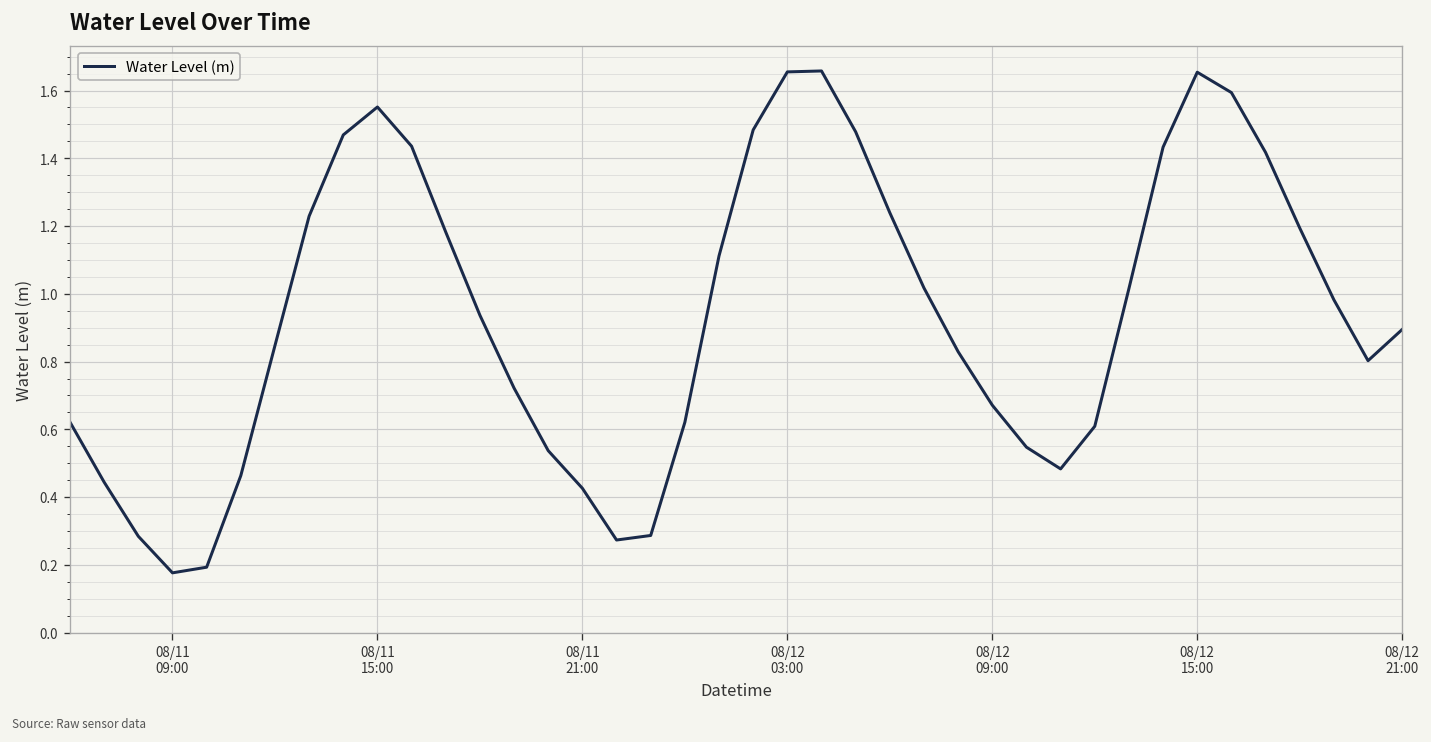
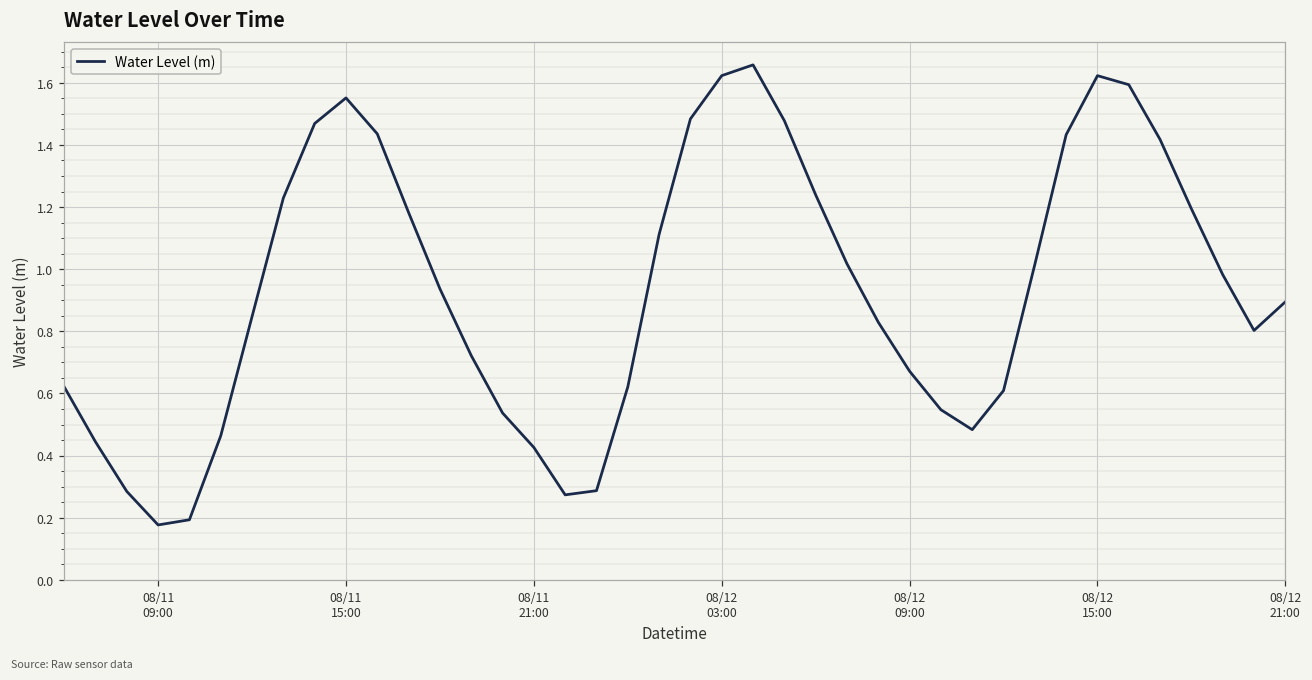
  {
    "08/11 09:00": 0.18,
    "08/11 15:00": 1.55,
    "08/11 21:00": 0.43,
-   "08/12 03:00": 1.65,
+   "08/12 03:00": 1.62,
    "08/12 09:00": 0.67,
-   "08/12 15:00": 1.65,
+   "08/12 15:00": 1.62,
    "08/12 21:00": 0.89
  }
